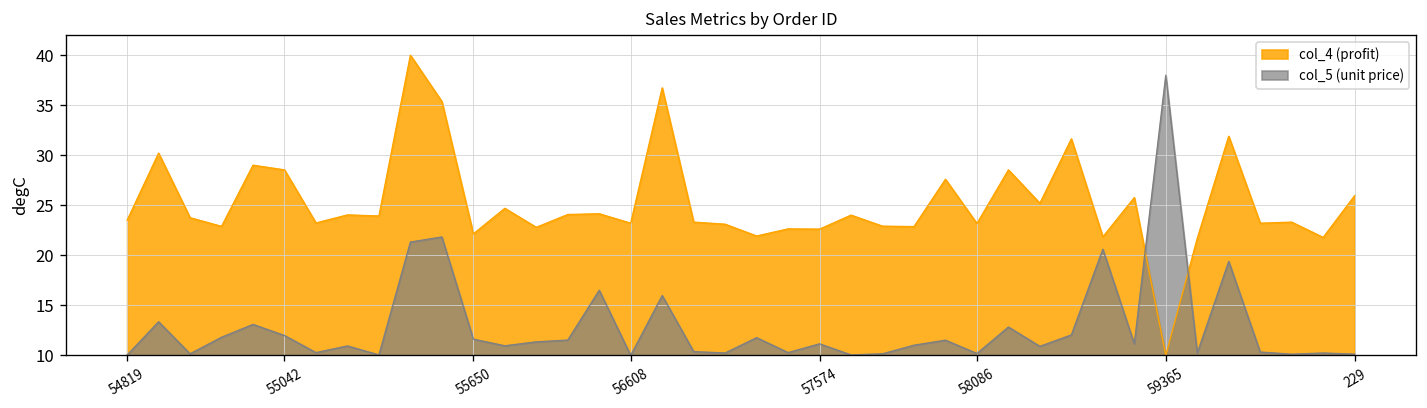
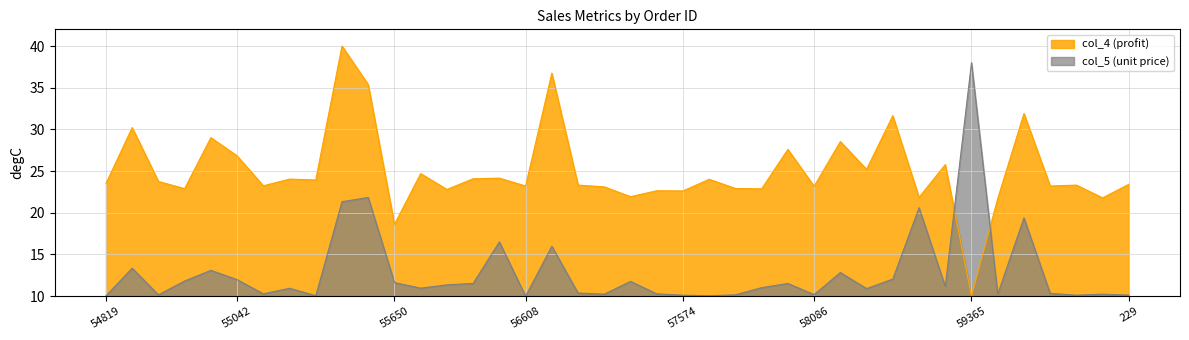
  {
    "col_4 (profit)": {
      "54819": 24,
-     "55042": 29,
-     "55650": 22,
+     "55042": 27,
+     "55650": 19,
      "56608": 23,
      "57574": 23,
      "58086": 23,
      "59365": 10,
-     "229": 26
+     "229": 23
    },
    "col_5 (unit price)": {
      "54819": 10,
      "55042": 12,
      "55650": 12,
      "56608": 10,
-     "57574": 11,
+     "57574": 10,
      "58086": 10,
      "59365": 38,
      "229": 10
    }
  }
